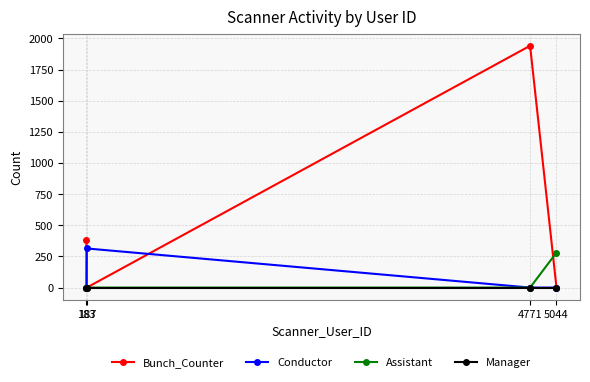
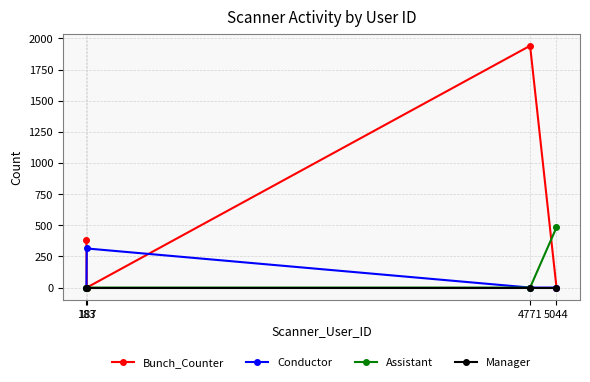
  {
    "Bunch_Counter": {
      "4771": 1940
    },
    "Assistant": {
-     "5044": 280
+     "5044": 480
    }
  }
